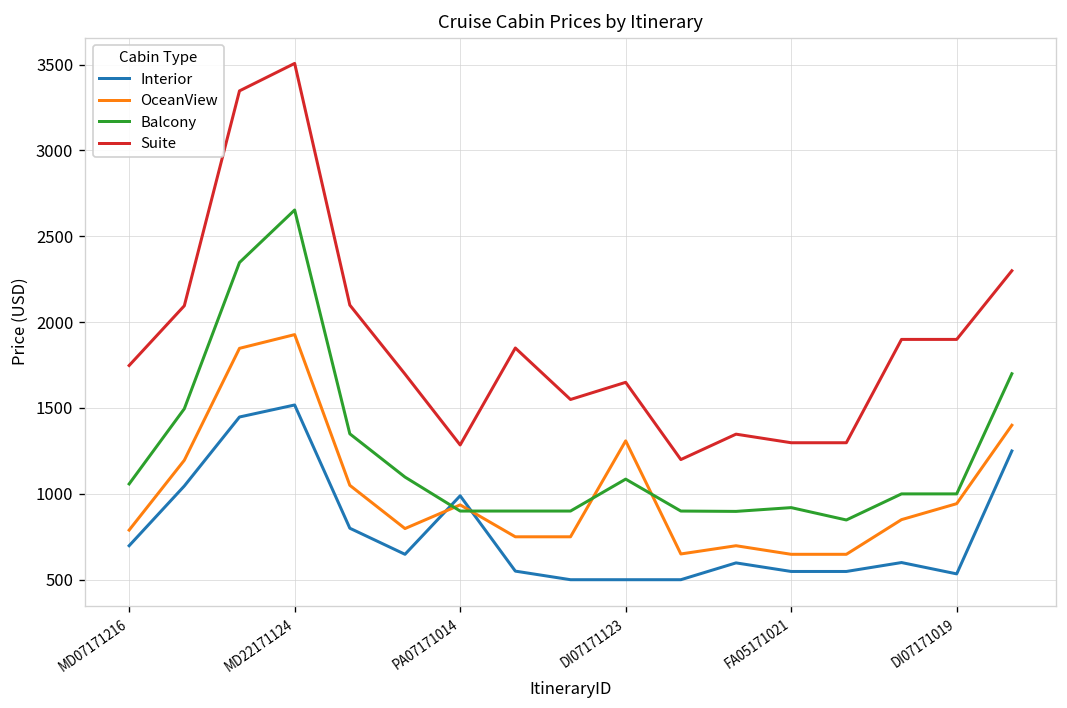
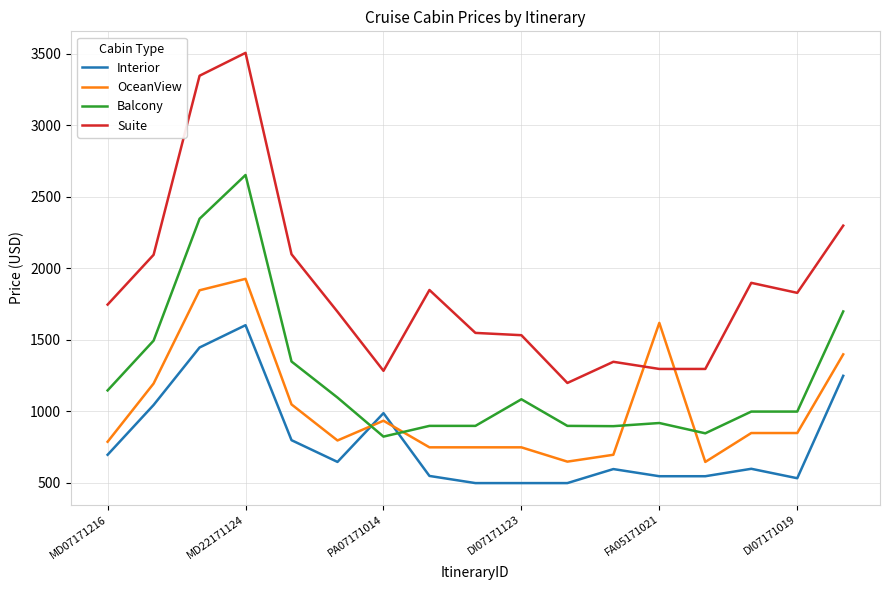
  {
    "Interior": {
      "MD07171216": 700,
-     "MD22171124": 1520,
+     "MD22171124": 1600,
      "PA07171014": 990,
      "DI07171123": 500,
      "FA05171021": 550,
      "DI07171019": 530
    },
    "OceanView": {
      "MD07171216": 790,
      "MD22171124": 1930,
      "PA07171014": 940,
-     "DI07171123": 1310,
-     "FA05171021": 650,
-     "DI07171019": 940
+     "DI07171123": 750,
+     "FA05171021": 1620,
+     "DI07171019": 850
    },
    "Balcony": {
-     "MD07171216": 1060,
+     "MD07171216": 1150,
      "MD22171124": 2650,
-     "PA07171014": 900,
+     "PA07171014": 820,
      "DI07171123": 1090,
      "FA05171021": 920,
      "DI07171019": 1000
    },
    "Suite": {
      "MD07171216": 1750,
      "MD22171124": 3510,
      "PA07171014": 1280,
-     "DI07171123": 1650,
+     "DI07171123": 1530,
      "FA05171021": 1300,
-     "DI07171019": 1900
+     "DI07171019": 1830
    }
  }
